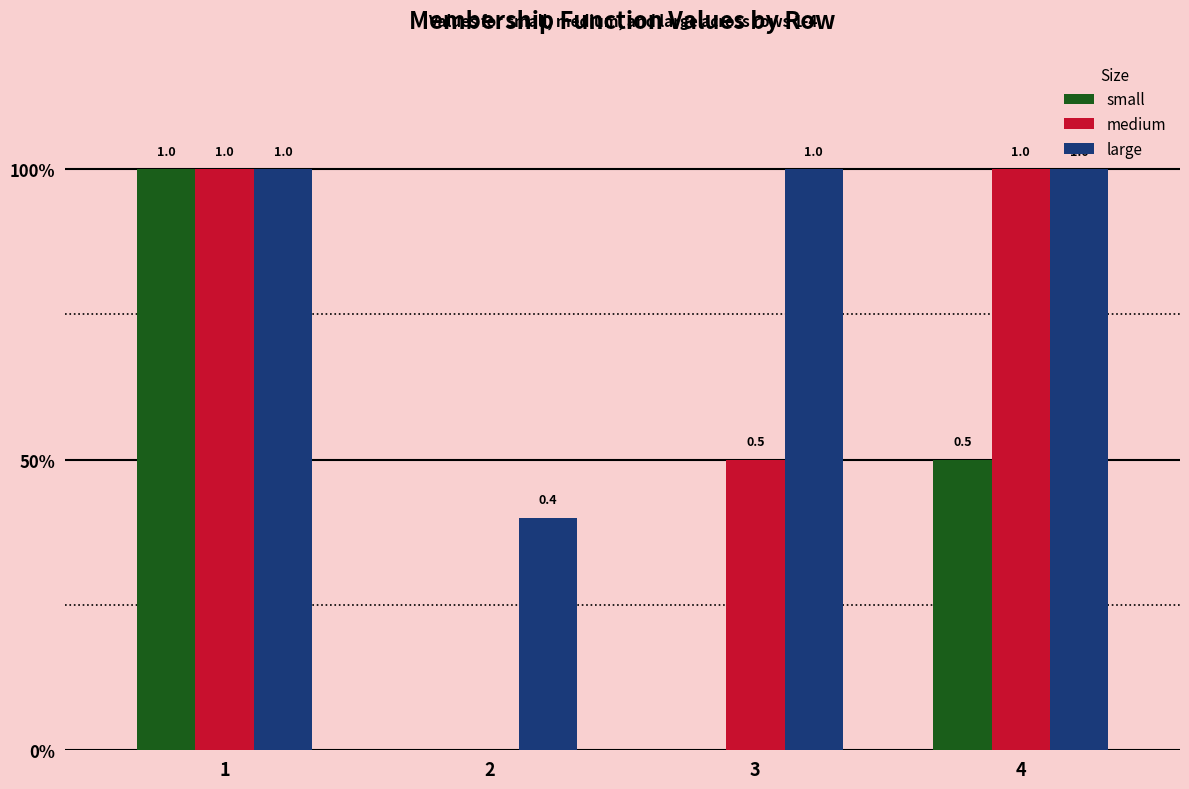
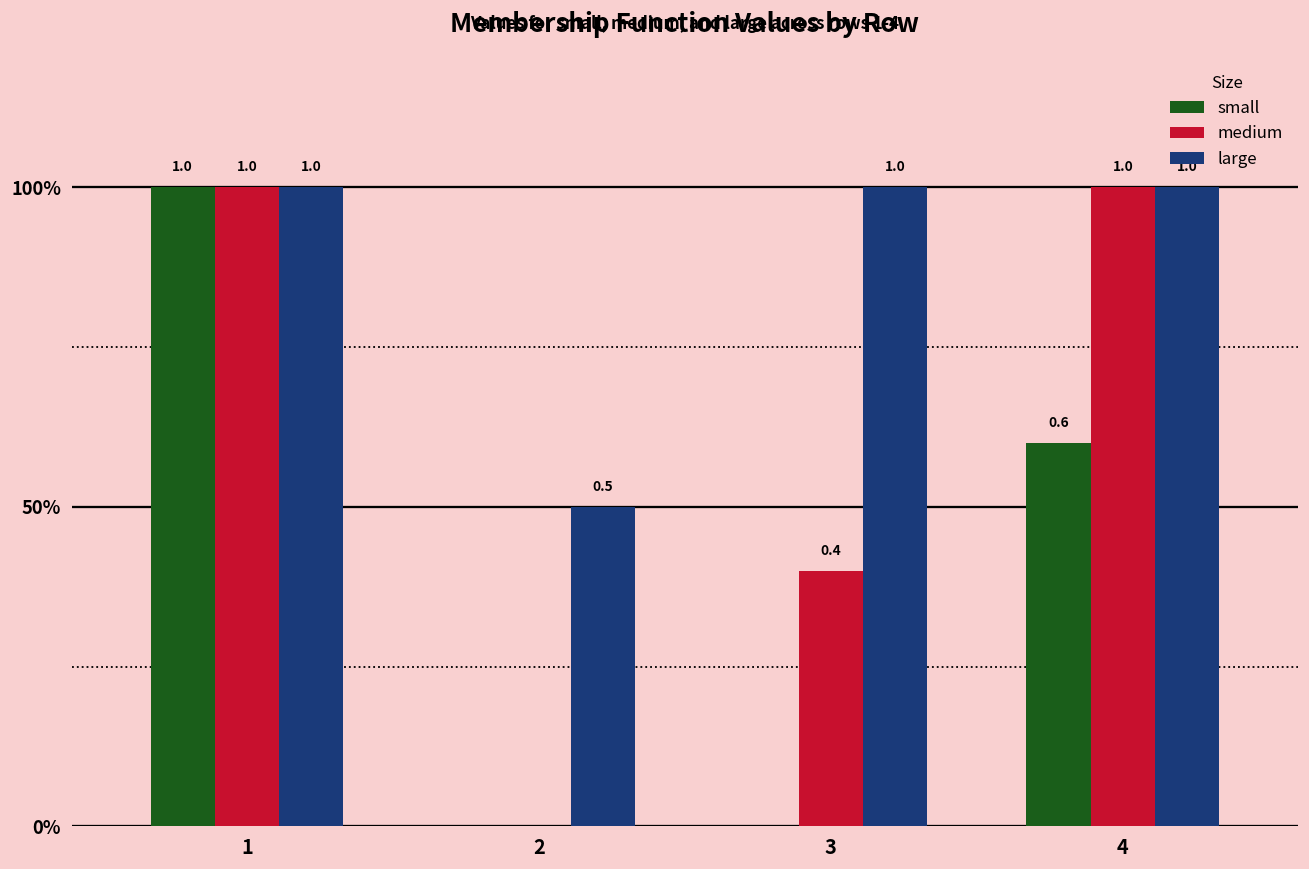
  {
    "small": {
      "1": 1.0,
-     "4": 0.5
+     "4": 0.6
    },
    "medium": {
      "1": 1.0,
-     "3": 0.5,
+     "3": 0.4,
      "4": 1.0
    },
    "large": {
      "1": 1.0,
-     "2": 0.4,
+     "2": 0.5,
      "3": 1.0,
      "4": 1.0
    }
  }
